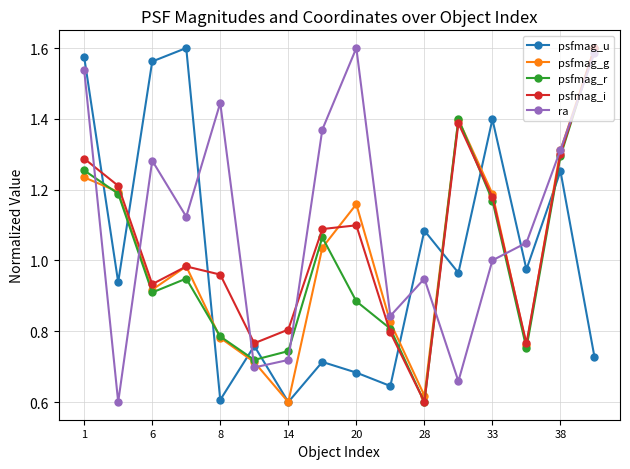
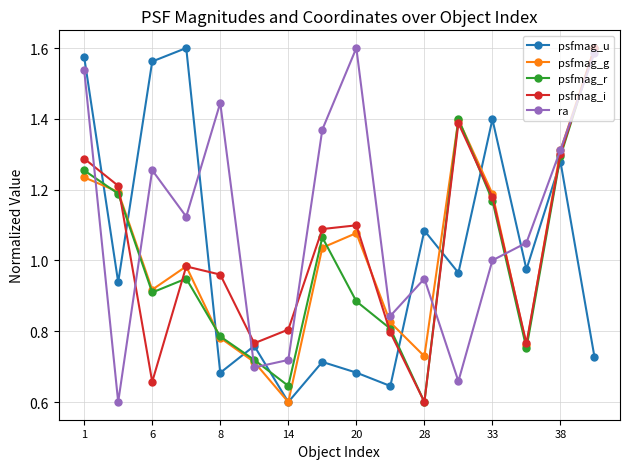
  {
    "psfmag_u": {
      "6": 1.56,
-     "8": 0.61,
+     "8": 0.68,
      "20": 0.68,
      "28": 1.08,
      "33": 1.40,
-     "38": 1.25
+     "38": 1.28
    },
    "psfmag_g": {
      "6": 0.92,
-     "20": 1.16,
-     "28": 0.62,
+     "20": 1.08,
+     "28": 0.73,
      "33": 1.19
    },
    "psfmag_r": {
      "6": 0.91,
-     "14": 0.74,
+     "14": 0.65,
      "20": 0.88,
      "33": 1.17
    },
    "psfmag_i": {
-     "6": 0.93,
+     "6": 0.66,
      "8": 0.96,
      "14": 0.80,
      "20": 1.10,
      "33": 1.18
    },
    "ra": {
-     "6": 1.28,
+     "6": 1.25,
      "8": 1.44,
      "14": 0.72,
      "20": 1.60,
      "28": 0.95,
      "33": 1.00
    }
  }
